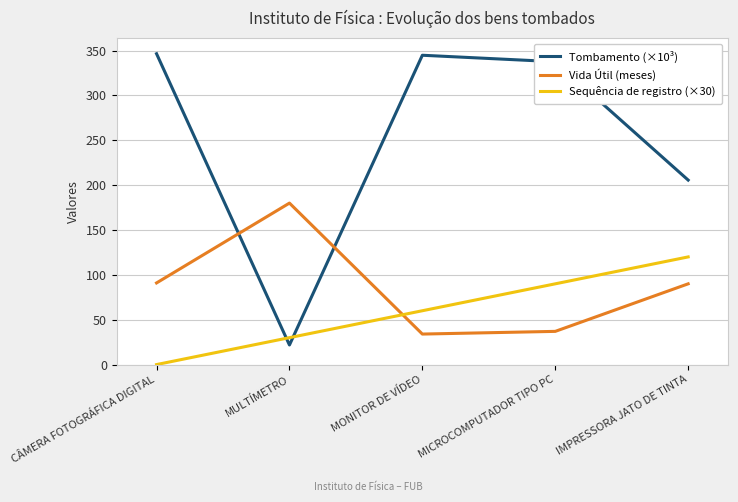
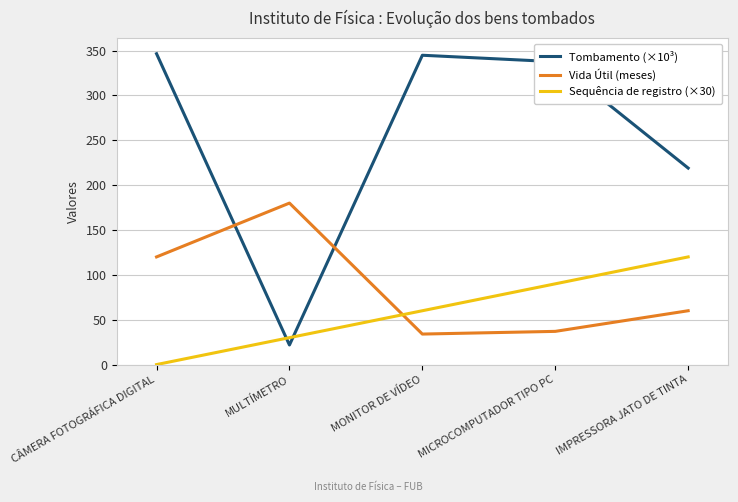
  {
    "Tombamento (×10³)": {
      "CÂMERA FOTOGRÁFICA DIGITAL": 350,
      "MULTÍMETRO": 20,
      "MONITOR DE VÍDEO": 340,
-     "IMPRESSORA JATO DE TINTA": 210
+     "IMPRESSORA JATO DE TINTA": 220
    },
    "Vida Útil (meses)": {
-     "CÂMERA FOTOGRÁFICA DIGITAL": 90,
+     "CÂMERA FOTOGRÁFICA DIGITAL": 120,
      "MULTÍMETRO": 180,
      "MONITOR DE VÍDEO": 30,
      "MICROCOMPUTADOR TIPO PC": 40,
-     "IMPRESSORA JATO DE TINTA": 90
+     "IMPRESSORA JATO DE TINTA": 60
    },
    "Sequência de registro (×30)": {
      "CÂMERA FOTOGRÁFICA DIGITAL": 0,
      "MULTÍMETRO": 30,
      "MONITOR DE VÍDEO": 60,
      "MICROCOMPUTADOR TIPO PC": 90,
      "IMPRESSORA JATO DE TINTA": 120
    }
  }
